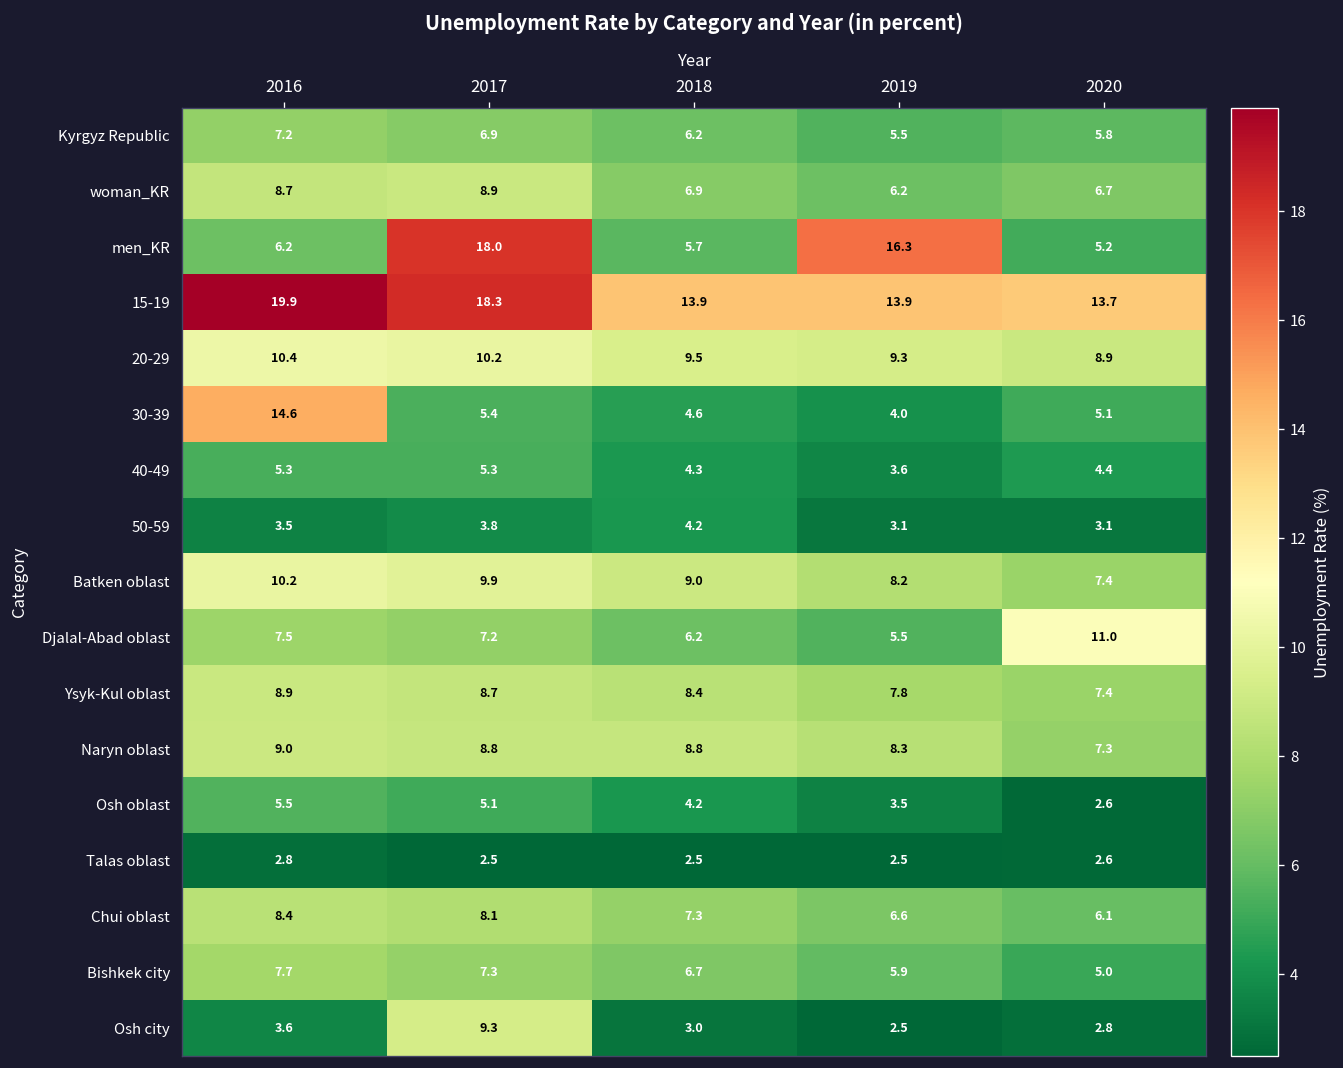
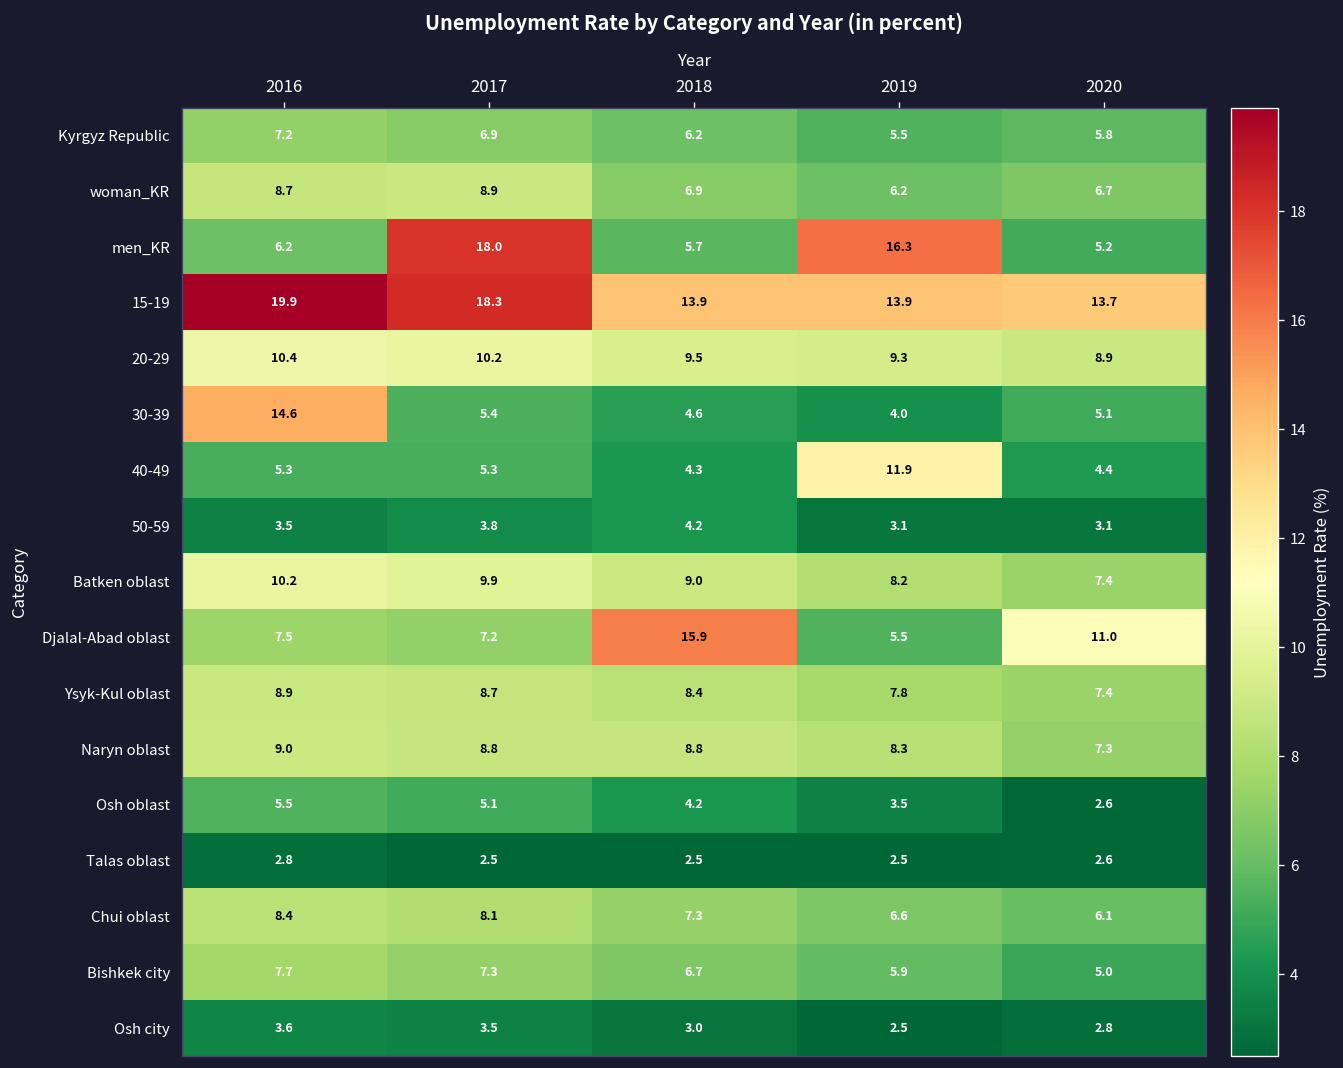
  {
    "Kyrgyz Republic": {
      "2016": 7.2,
      "2017": 6.9,
      "2018": 6.2,
      "2019": 5.5,
      "2020": 5.8
    },
    "woman_KR": {
      "2016": 8.7,
      "2017": 8.9,
      "2018": 6.9,
      "2019": 6.2,
      "2020": 6.7
    },
    "men_KR": {
      "2016": 6.2,
      "2017": 18.0,
      "2018": 5.7,
      "2019": 16.3,
      "2020": 5.2
    },
    "15-19": {
      "2016": 19.9,
      "2017": 18.3,
      "2018": 13.9,
      "2019": 13.9,
      "2020": 13.7
    },
    "20-29": {
      "2016": 10.4,
      "2017": 10.2,
      "2018": 9.5,
      "2019": 9.3,
      "2020": 8.9
    },
    "30-39": {
      "2016": 14.6,
      "2017": 5.4,
      "2018": 4.6,
      "2019": 4.0,
      "2020": 5.1
    },
    "40-49": {
      "2016": 5.3,
      "2017": 5.3,
      "2018": 4.3,
-     "2019": 3.6,
+     "2019": 11.9,
      "2020": 4.4
    },
    "50-59": {
      "2016": 3.5,
      "2017": 3.8,
      "2018": 4.2,
      "2019": 3.1,
      "2020": 3.1
    },
    "Batken oblast": {
      "2016": 10.2,
      "2017": 9.9,
      "2018": 9.0,
      "2019": 8.2,
      "2020": 7.4
    },
    "Djalal-Abad oblast": {
      "2016": 7.5,
      "2017": 7.2,
-     "2018": 6.2,
+     "2018": 15.9,
      "2019": 5.5,
      "2020": 11.0
    },
    "Ysyk-Kul oblast": {
      "2016": 8.9,
      "2017": 8.7,
      "2018": 8.4,
      "2019": 7.8,
      "2020": 7.4
    },
    "Naryn oblast": {
      "2016": 9.0,
      "2017": 8.8,
      "2018": 8.8,
      "2019": 8.3,
      "2020": 7.3
    },
    "Osh oblast": {
      "2016": 5.5,
      "2017": 5.1,
      "2018": 4.2,
      "2019": 3.5,
      "2020": 2.6
    },
    "Talas oblast": {
      "2016": 2.8,
      "2017": 2.5,
      "2018": 2.5,
      "2019": 2.5,
      "2020": 2.6
    },
    "Chui oblast": {
      "2016": 8.4,
      "2017": 8.1,
      "2018": 7.3,
      "2019": 6.6,
      "2020": 6.1
    },
    "Bishkek city": {
      "2016": 7.7,
      "2017": 7.3,
      "2018": 6.7,
      "2019": 5.9,
      "2020": 5.0
    },
    "Osh city": {
      "2016": 3.6,
-     "2017": 9.3,
+     "2017": 3.5,
      "2018": 3.0,
      "2019": 2.5,
      "2020": 2.8
    }
  }
